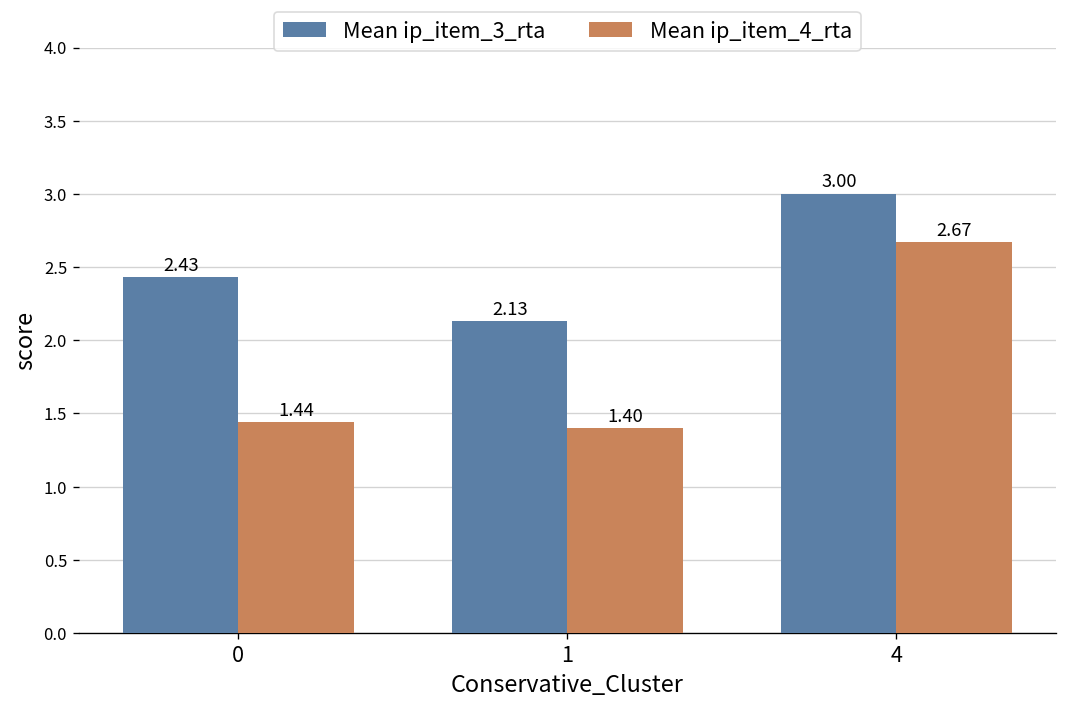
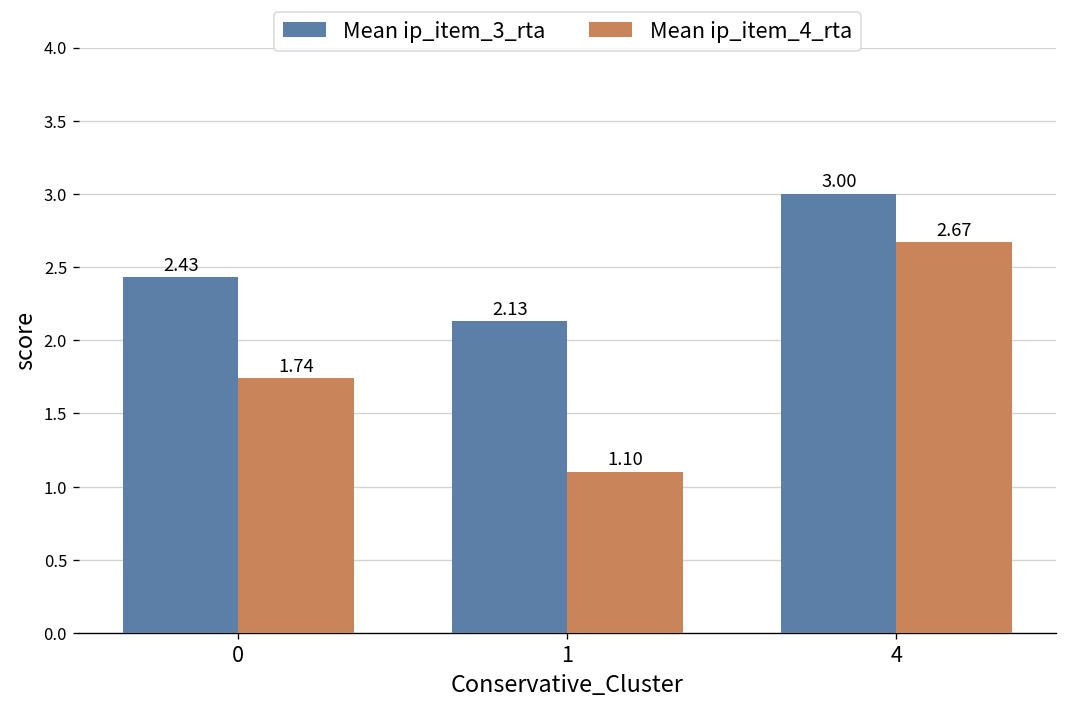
  {
    "Mean ip_item_3_rta": {
      "0": 2.43,
      "1": 2.13,
      "4": 3.00
    },
    "Mean ip_item_4_rta": {
-     "0": 1.44,
-     "1": 1.40,
+     "0": 1.74,
+     "1": 1.10,
      "4": 2.67
    }
  }
